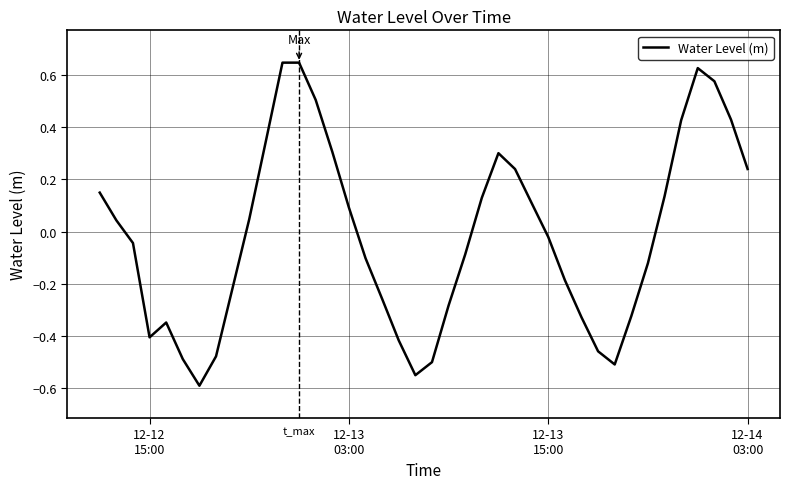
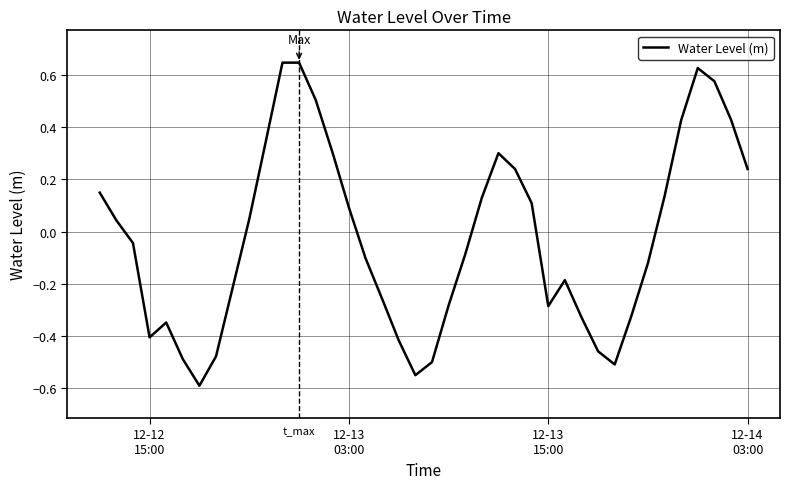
  {
    "12-12 15:00": -0.41,
    "12-13 03:00": 0.09,
-   "12-13 15:00": -0.02,
+   "12-13 15:00": -0.29,
    "12-14 03:00": 0.24
  }
